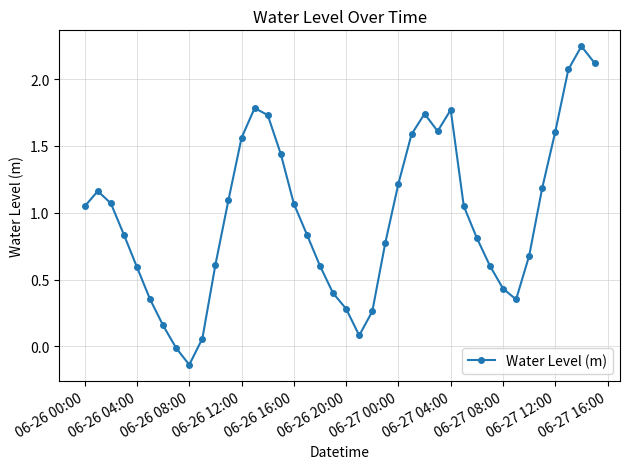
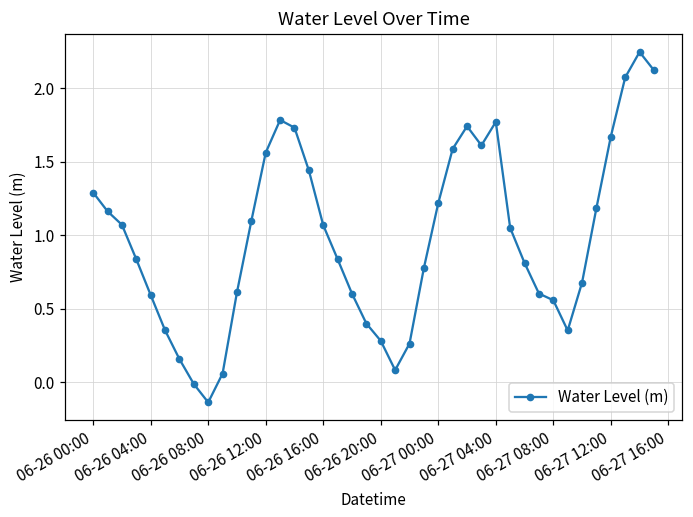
  {
-   "06-26 00:00": 1.05,
+   "06-26 00:00": 1.29,
    "06-26 04:00": 0.59,
    "06-26 08:00": -0.14,
    "06-26 12:00": 1.56,
    "06-26 16:00": 1.07,
    "06-26 20:00": 0.28,
    "06-27 00:00": 1.22,
    "06-27 04:00": 1.77,
-   "06-27 08:00": 0.43,
-   "06-27 12:00": 1.61
+   "06-27 08:00": 0.56,
+   "06-27 12:00": 1.67
  }
